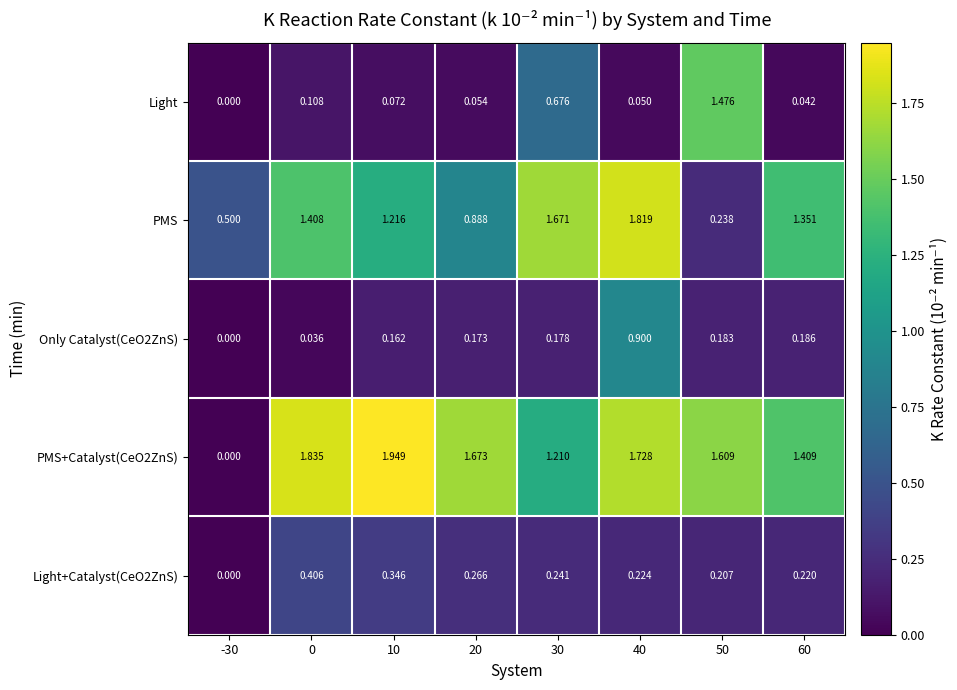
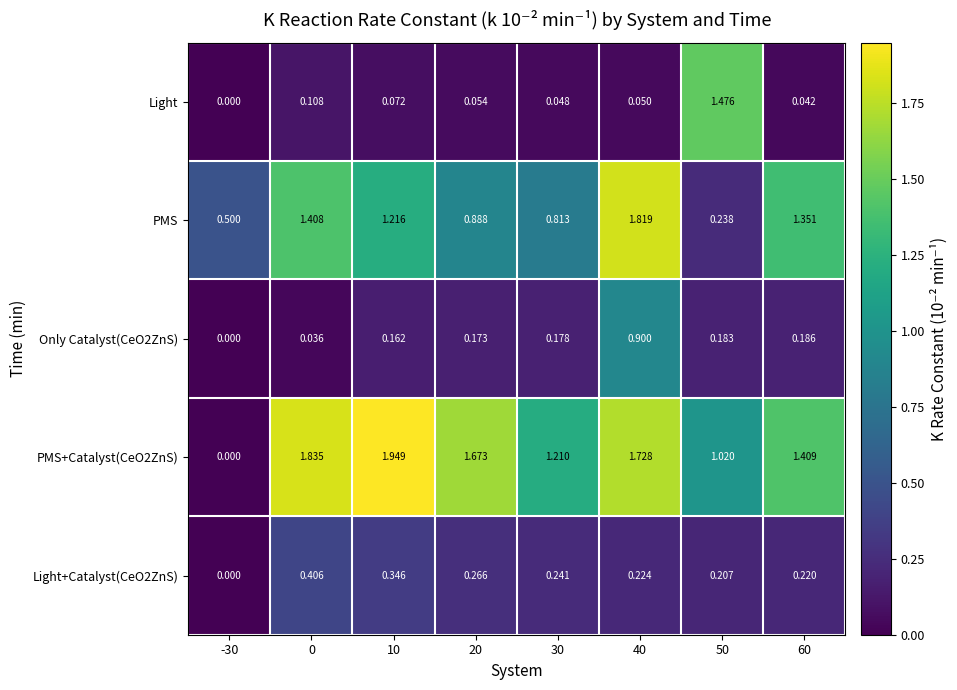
  {
    "Light": {
      "-30": 0.000,
      "0": 0.108,
      "10": 0.072,
      "20": 0.054,
-     "30": 0.676,
+     "30": 0.048,
      "40": 0.050,
      "50": 1.476,
      "60": 0.042
    },
    "PMS": {
      "-30": 0.500,
      "0": 1.408,
      "10": 1.216,
      "20": 0.888,
-     "30": 1.671,
+     "30": 0.813,
      "40": 1.819,
      "50": 0.238,
      "60": 1.351
    },
    "Only Catalyst(CeO2ZnS)": {
      "-30": 0.000,
      "0": 0.036,
      "10": 0.162,
      "20": 0.173,
      "30": 0.178,
      "40": 0.900,
      "50": 0.183,
      "60": 0.186
    },
    "PMS+Catalyst(CeO2ZnS)": {
      "-30": 0.000,
      "0": 1.835,
      "10": 1.949,
      "20": 1.673,
      "30": 1.210,
      "40": 1.728,
-     "50": 1.609,
+     "50": 1.020,
      "60": 1.409
    },
    "Light+Catalyst(CeO2ZnS)": {
      "-30": 0.000,
      "0": 0.406,
      "10": 0.346,
      "20": 0.266,
      "30": 0.241,
      "40": 0.224,
      "50": 0.207,
      "60": 0.220
    }
  }
